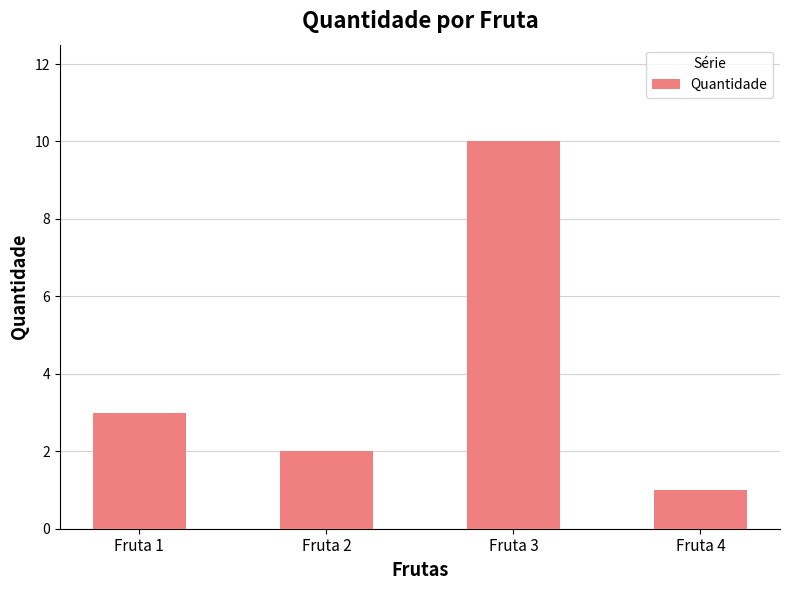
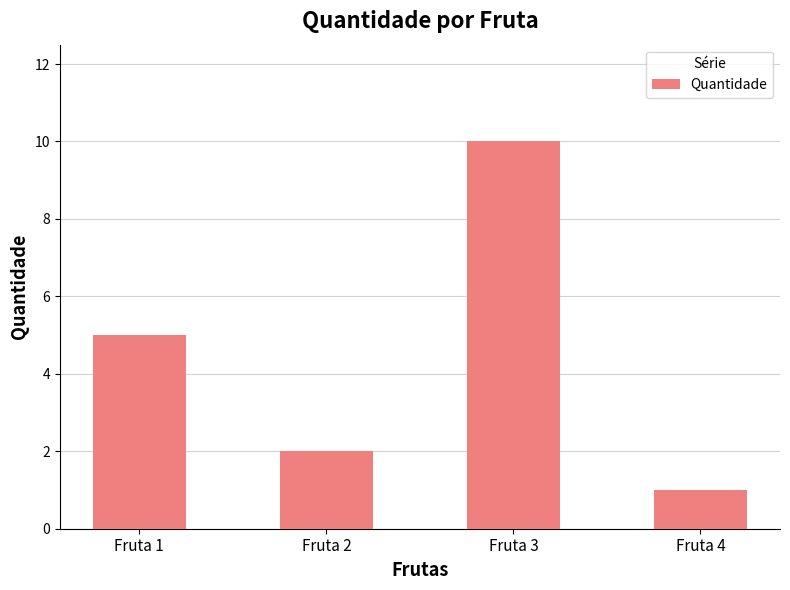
  {
-   "Fruta 1": 3,
+   "Fruta 1": 5,
    "Fruta 2": 2,
    "Fruta 3": 10,
    "Fruta 4": 1
  }
